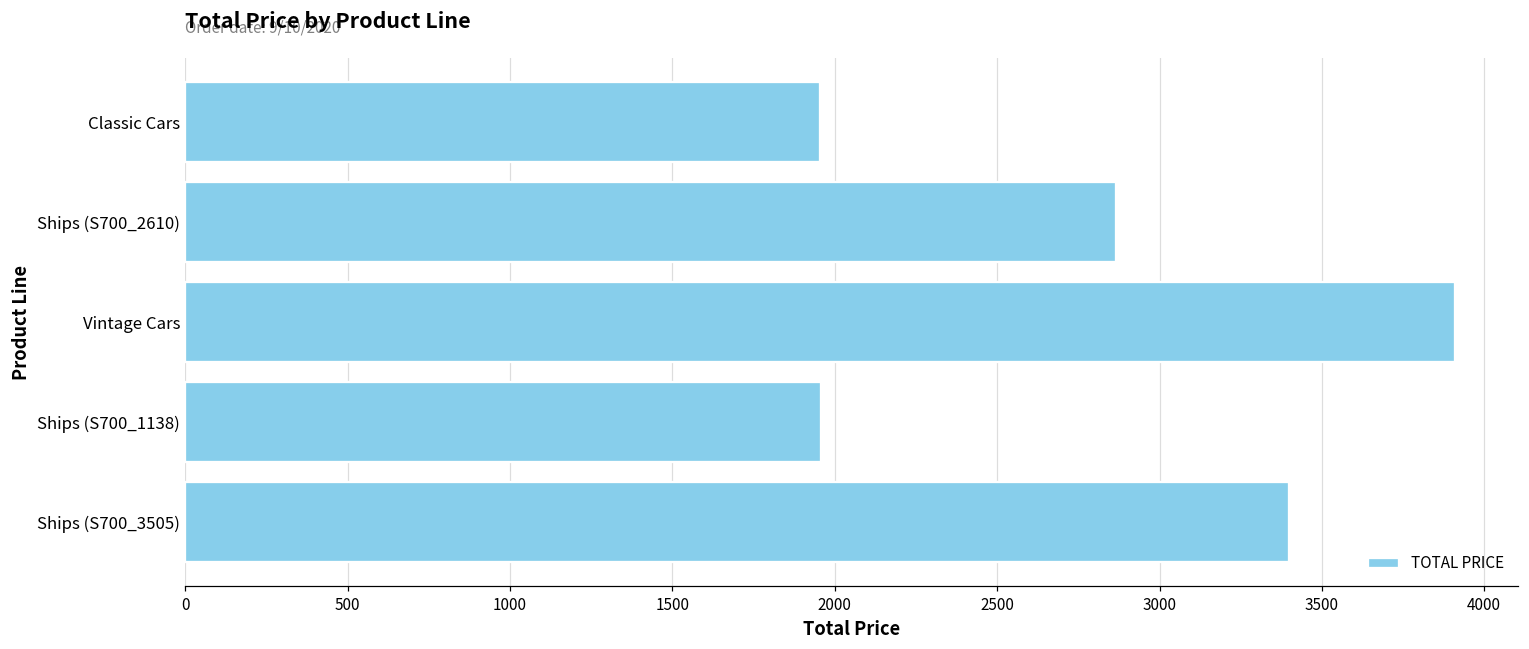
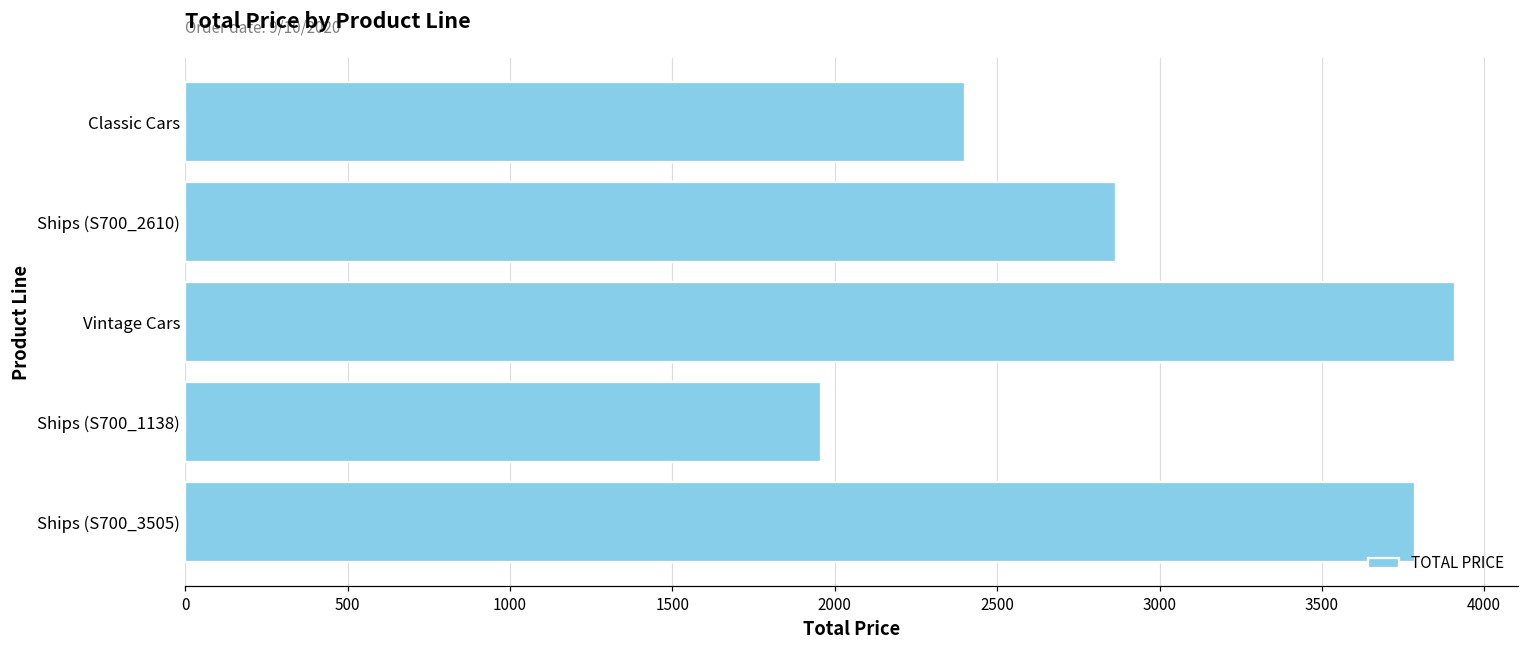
  {
-   "Classic Cars": 1950,
+   "Classic Cars": 2400,
    "Ships (S700_2610)": 2870,
    "Vintage Cars": 3910,
    "Ships (S700_1138)": 1960,
-   "Ships (S700_3505)": 3400
+   "Ships (S700_3505)": 3790
  }
